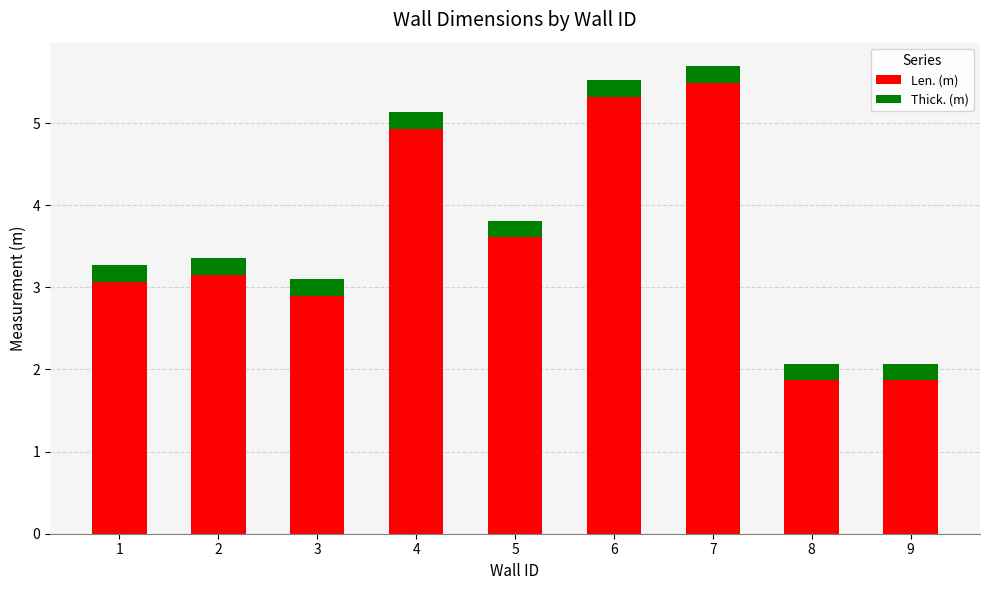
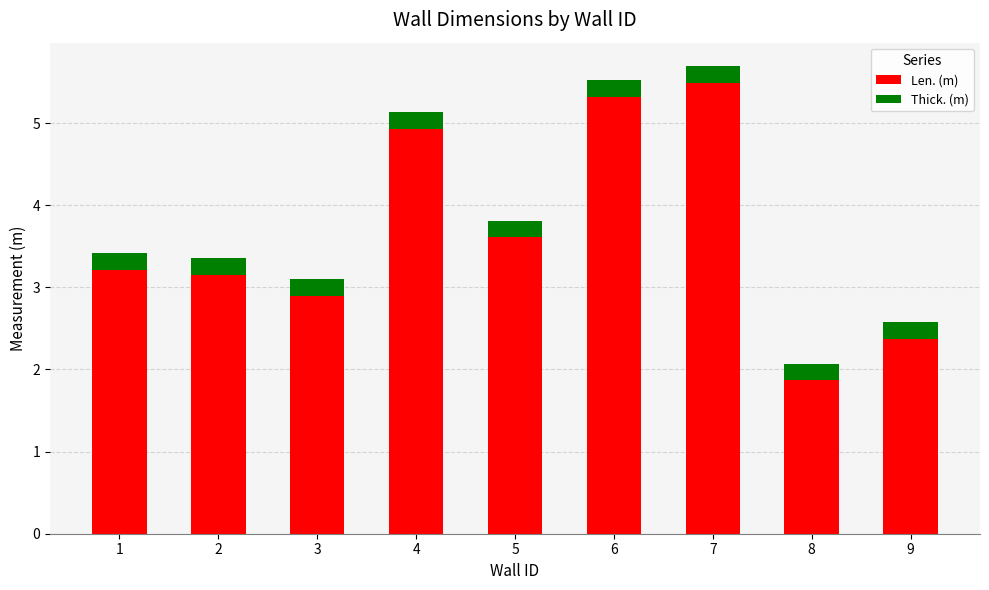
  {
    "Len. (m)": {
-     "1": 3.1,
+     "1": 3.2,
      "2": 3.2,
      "3": 2.9,
      "4": 4.9,
      "5": 3.6,
      "6": 5.3,
      "7": 5.5,
      "8": 1.9,
-     "9": 1.9
+     "9": 2.4
    },
    "Thick. (m)": {
      "1": 0.2,
      "2": 0.2,
      "3": 0.2,
      "4": 0.2,
      "5": 0.2,
      "6": 0.2,
      "7": 0.2,
      "8": 0.2,
      "9": 0.2
    }
  }
